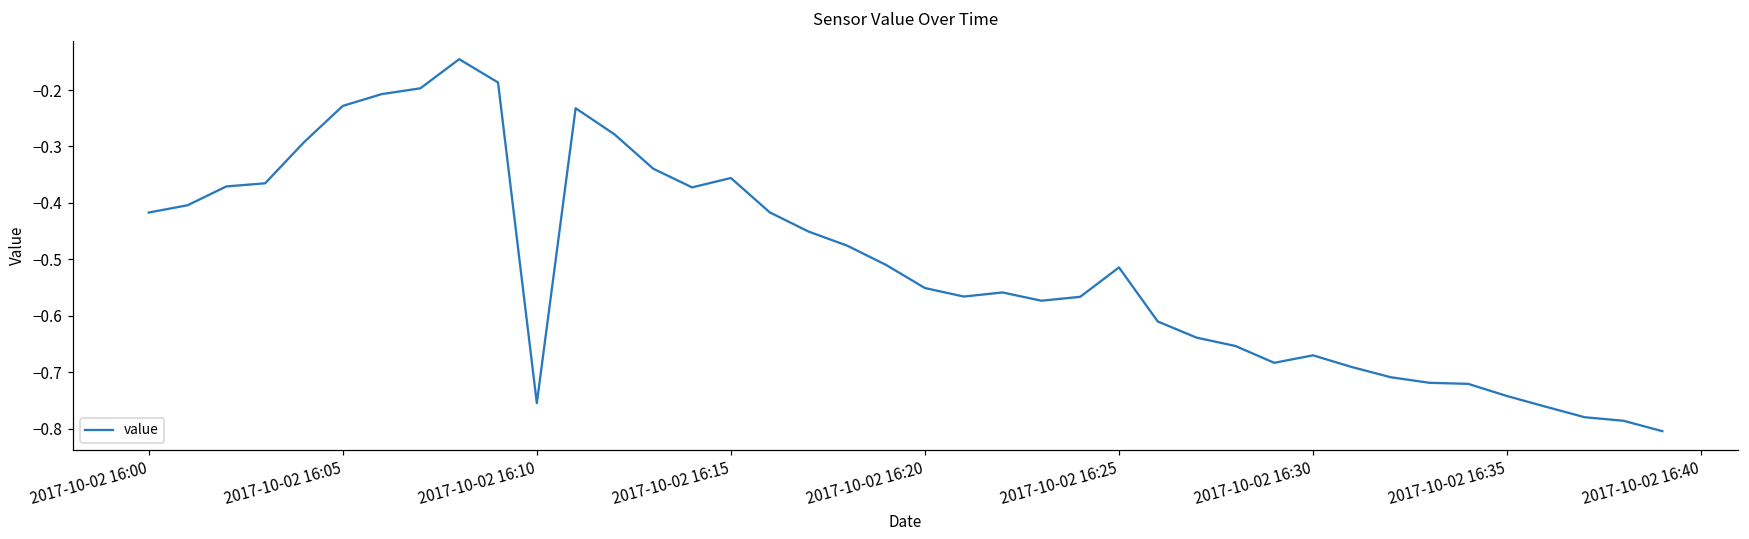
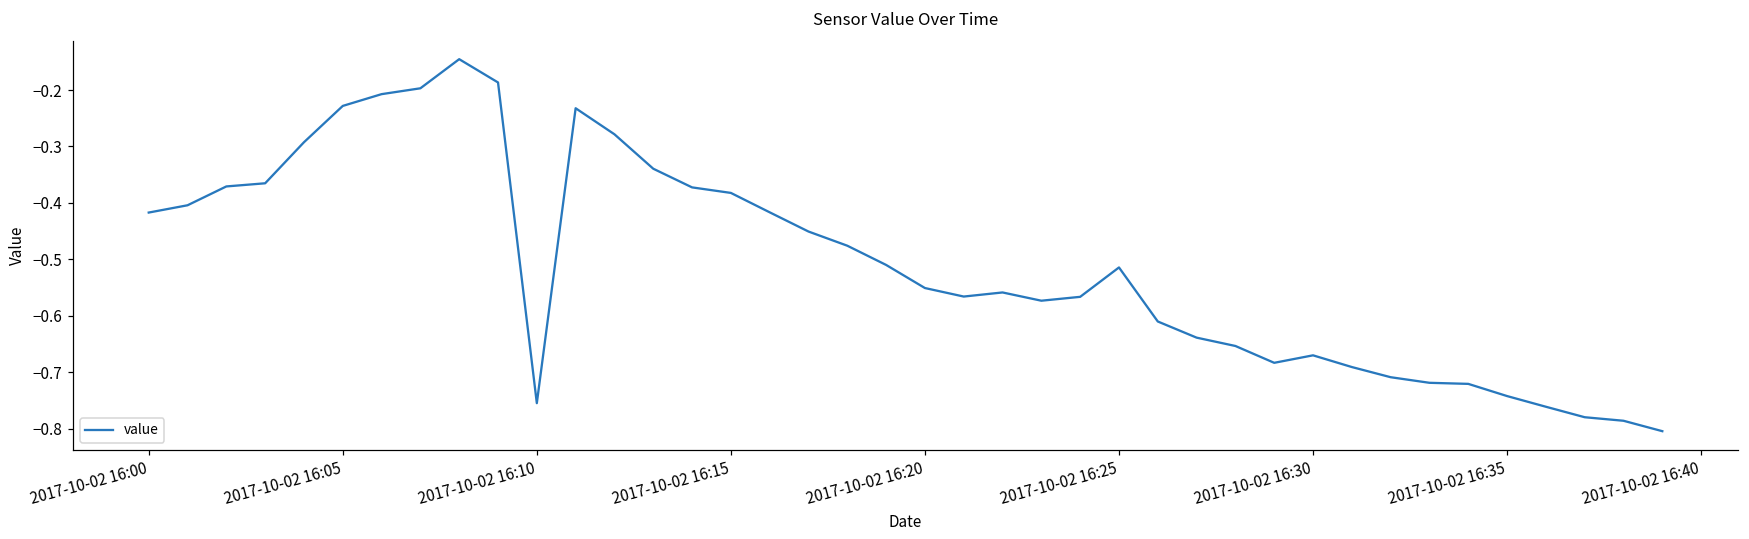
  {
    "2017-10-02 16:00": -0.42,
    "2017-10-02 16:05": -0.23,
    "2017-10-02 16:10": -0.76,
-   "2017-10-02 16:15": -0.36,
+   "2017-10-02 16:15": -0.38,
    "2017-10-02 16:20": -0.55,
    "2017-10-02 16:25": -0.51,
    "2017-10-02 16:30": -0.67,
    "2017-10-02 16:35": -0.74
  }
